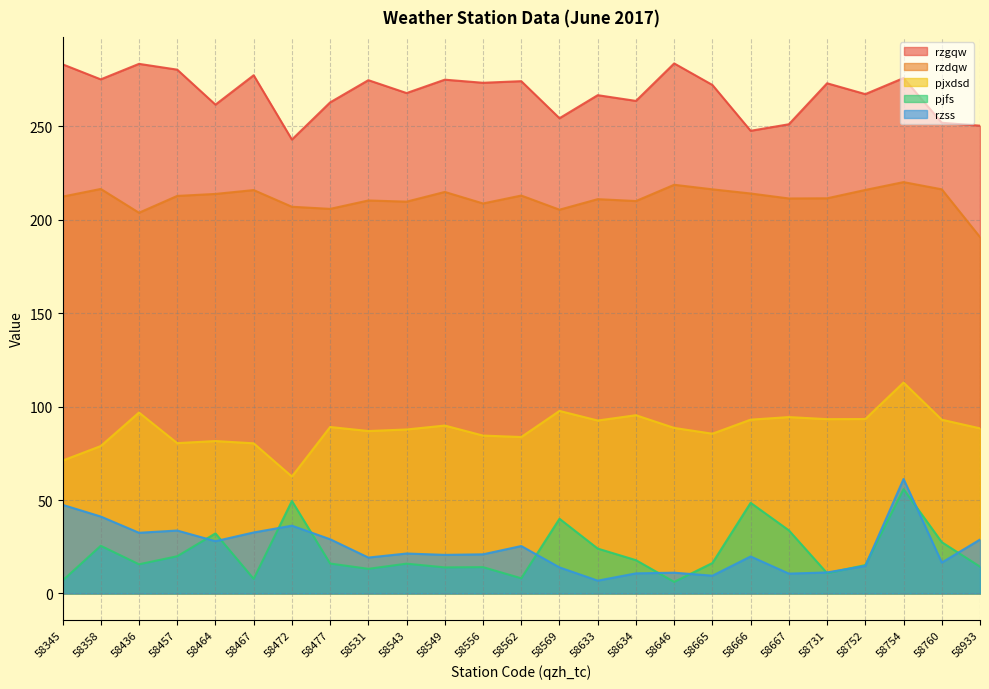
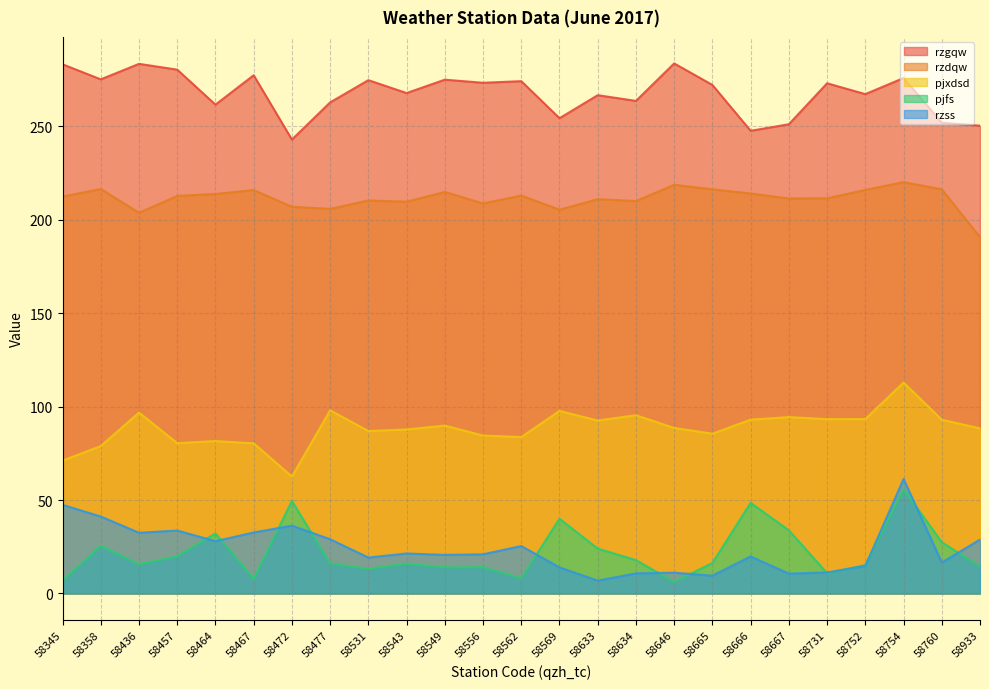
  {
    "pjxdsd": {
      "58345": 71,
      "58358": 79,
      "58436": 97,
      "58457": 81,
      "58464": 82,
      "58467": 80,
      "58472": 63,
-     "58477": 89,
+     "58477": 98,
      "58531": 87,
      "58543": 88,
      "58549": 90,
      "58556": 85,
      "58562": 84,
      "58569": 98,
      "58633": 93,
      "58634": 95,
      "58646": 89,
      "58665": 86,
      "58666": 93,
      "58667": 94,
      "58731": 93,
      "58752": 93,
      "58754": 113,
      "58760": 93,
      "58933": 88
    },
    "pjfs": {
      "58345": 7,
      "58358": 26,
      "58436": 16,
      "58457": 20,
      "58464": 32,
      "58467": 8,
      "58472": 50,
      "58477": 16,
      "58531": 13,
      "58543": 16,
      "58549": 14,
      "58556": 14,
      "58562": 8,
      "58569": 40,
      "58633": 24,
      "58634": 18,
      "58646": 6,
      "58665": 16,
      "58666": 49,
      "58667": 34,
      "58754": 56,
      "58760": 27,
      "58933": 14
    },
    "rzss": {
      "58345": 47,
      "58358": 41,
      "58436": 33,
      "58457": 34,
      "58464": 28,
      "58467": 33,
      "58472": 36,
      "58477": 29,
      "58531": 19,
      "58543": 21,
      "58549": 21,
      "58556": 21,
      "58562": 25,
      "58569": 14,
      "58633": 7,
      "58634": 11,
      "58646": 11,
      "58665": 10,
      "58666": 20,
      "58667": 11,
      "58754": 61,
      "58760": 17,
      "58933": 29
    }
  }
